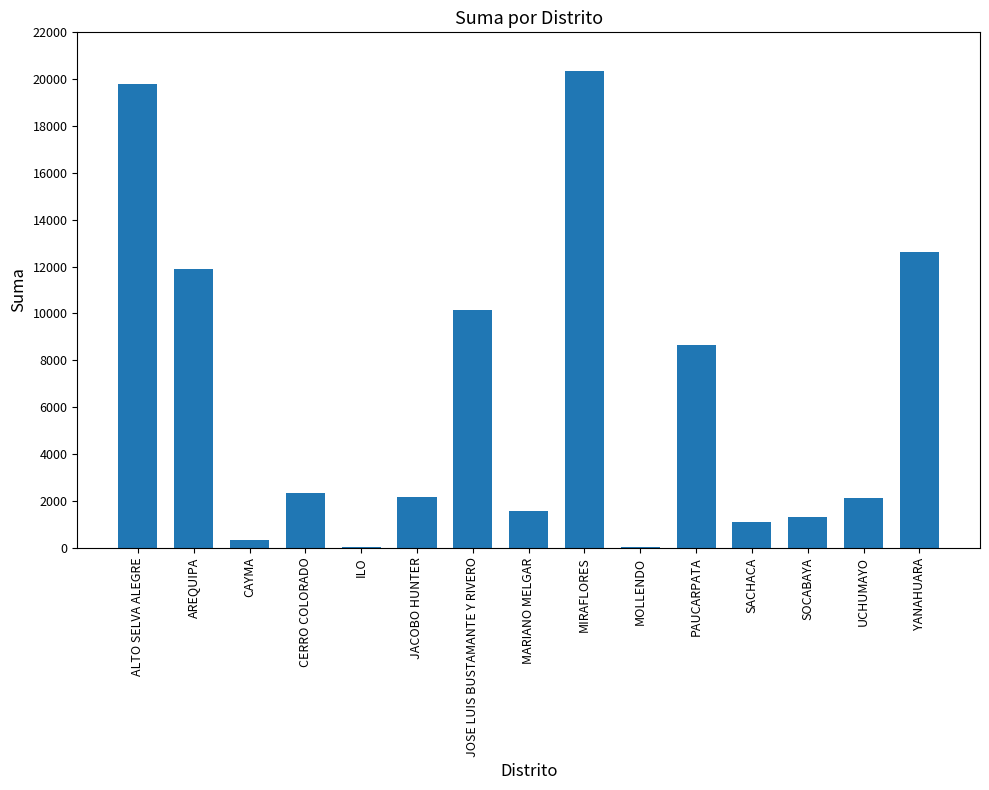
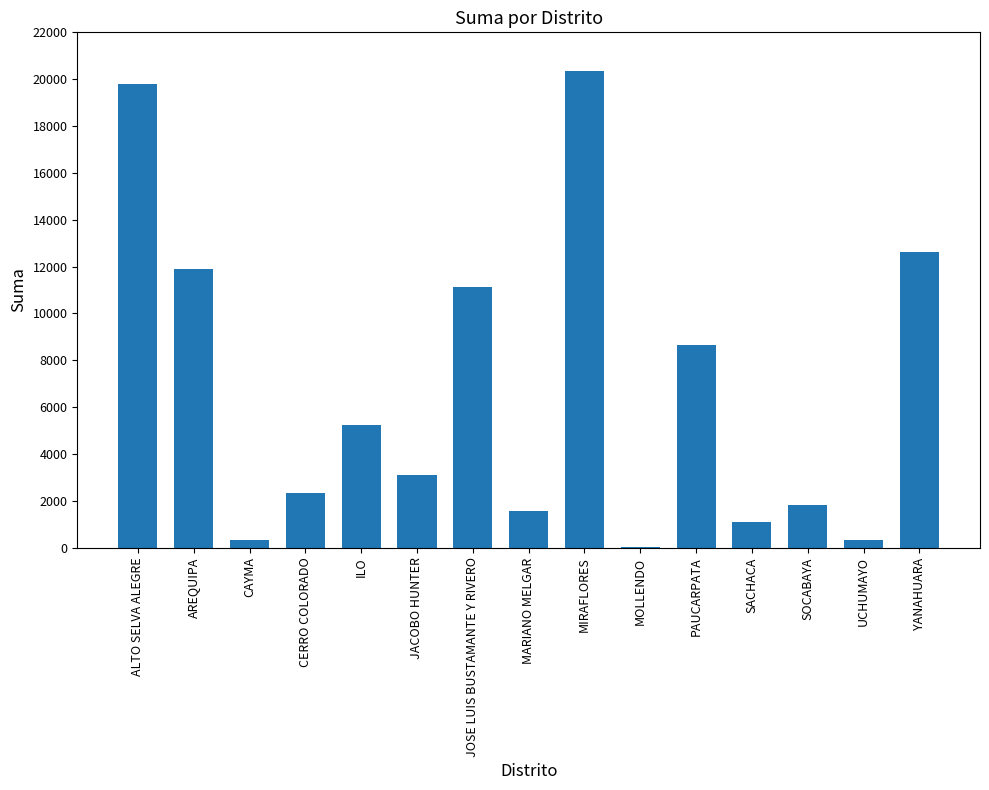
  {
    "ALTO SELVA ALEGRE": 19800,
    "AREQUIPA": 11900,
    "CAYMA": 300,
    "CERRO COLORADO": 2300,
-   "ILO": 0,
-   "JACOBO HUNTER": 2200,
-   "JOSE LUIS BUSTAMANTE Y RIVERO": 10100,
+   "ILO": 5200,
+   "JACOBO HUNTER": 3100,
+   "JOSE LUIS BUSTAMANTE Y RIVERO": 11100,
    "MARIANO MELGAR": 1600,
    "MIRAFLORES": 20300,
    "PAUCARPATA": 8700,
    "SACHACA": 1100,
-   "SOCABAYA": 1300,
-   "UCHUMAYO": 2100,
+   "SOCABAYA": 1800,
+   "UCHUMAYO": 300,
    "YANAHUARA": 12600
  }
